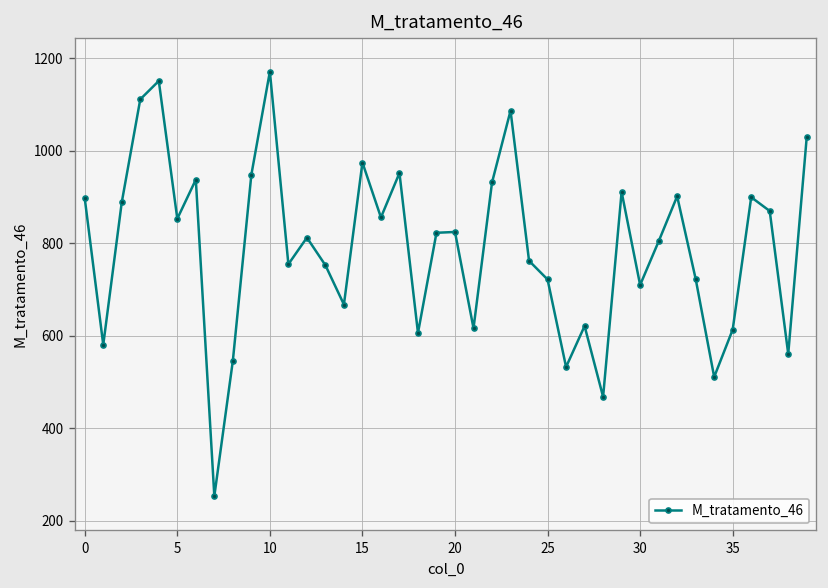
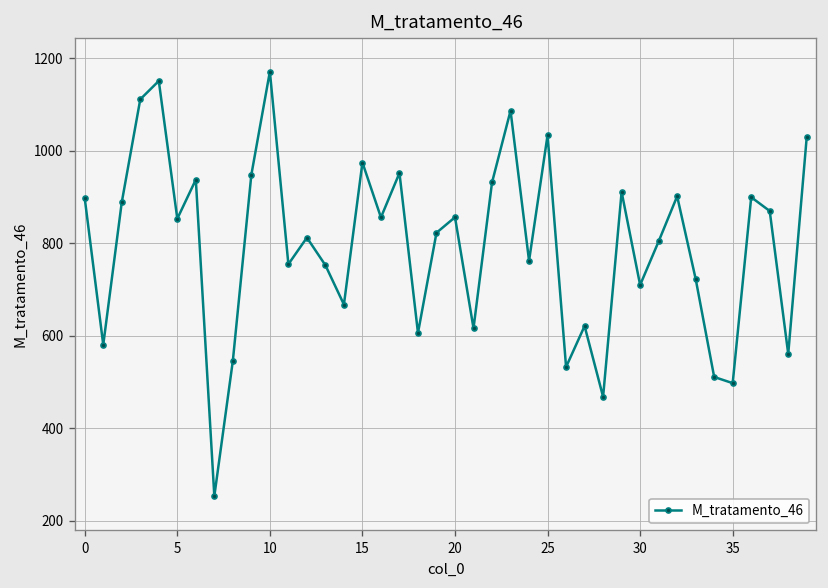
  {
    "0": 900,
    "5": 850,
    "10": 1170,
    "15": 970,
-   "20": 820,
-   "25": 720,
+   "20": 860,
+   "25": 1030,
    "30": 710,
-   "35": 610
+   "35": 500
  }
